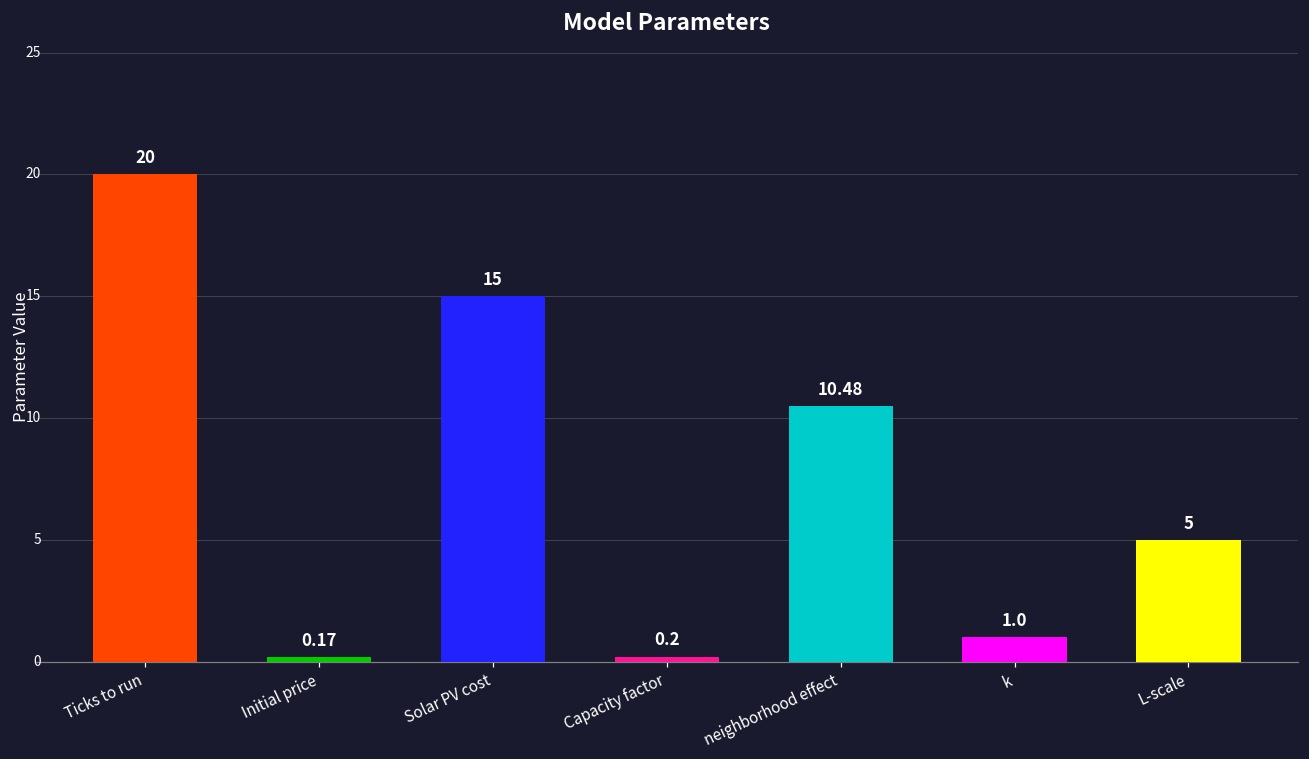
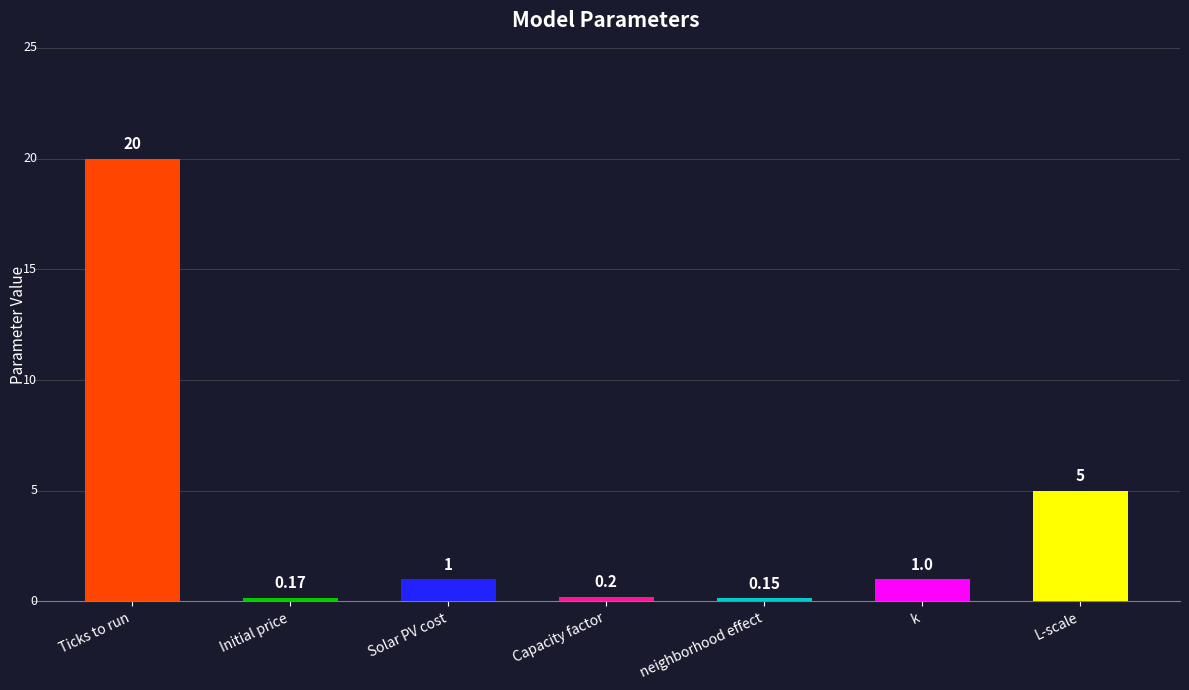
  {
    "Ticks to run": 20,
    "Initial price": 0.17,
-   "Solar PV cost": 15,
+   "Solar PV cost": 1,
    "Capacity factor": 0.2,
-   "neighborhood effect": 10.48,
+   "neighborhood effect": 0.15,
    "k": 1.0,
    "L-scale": 5
  }
